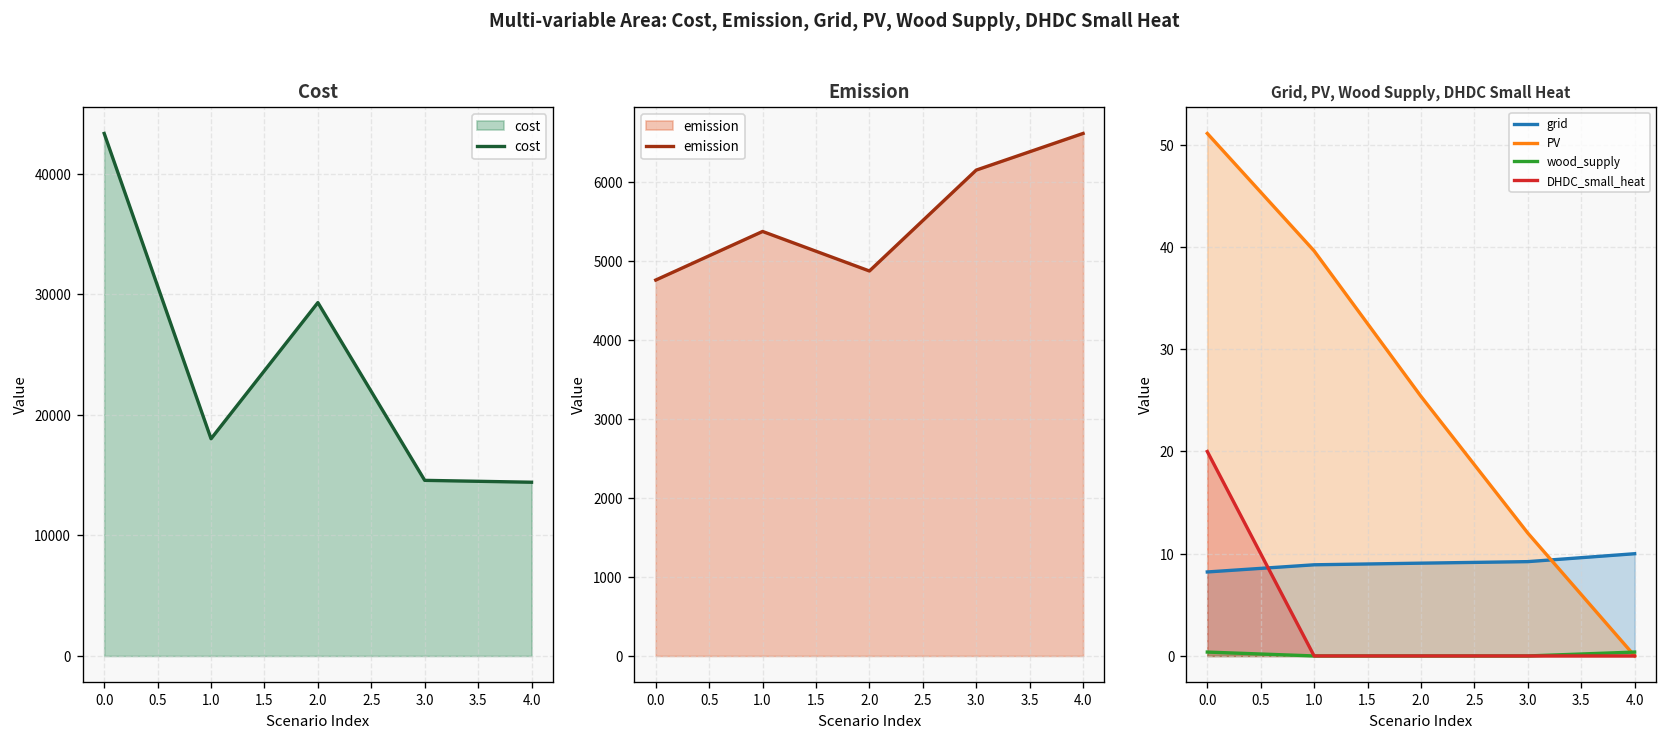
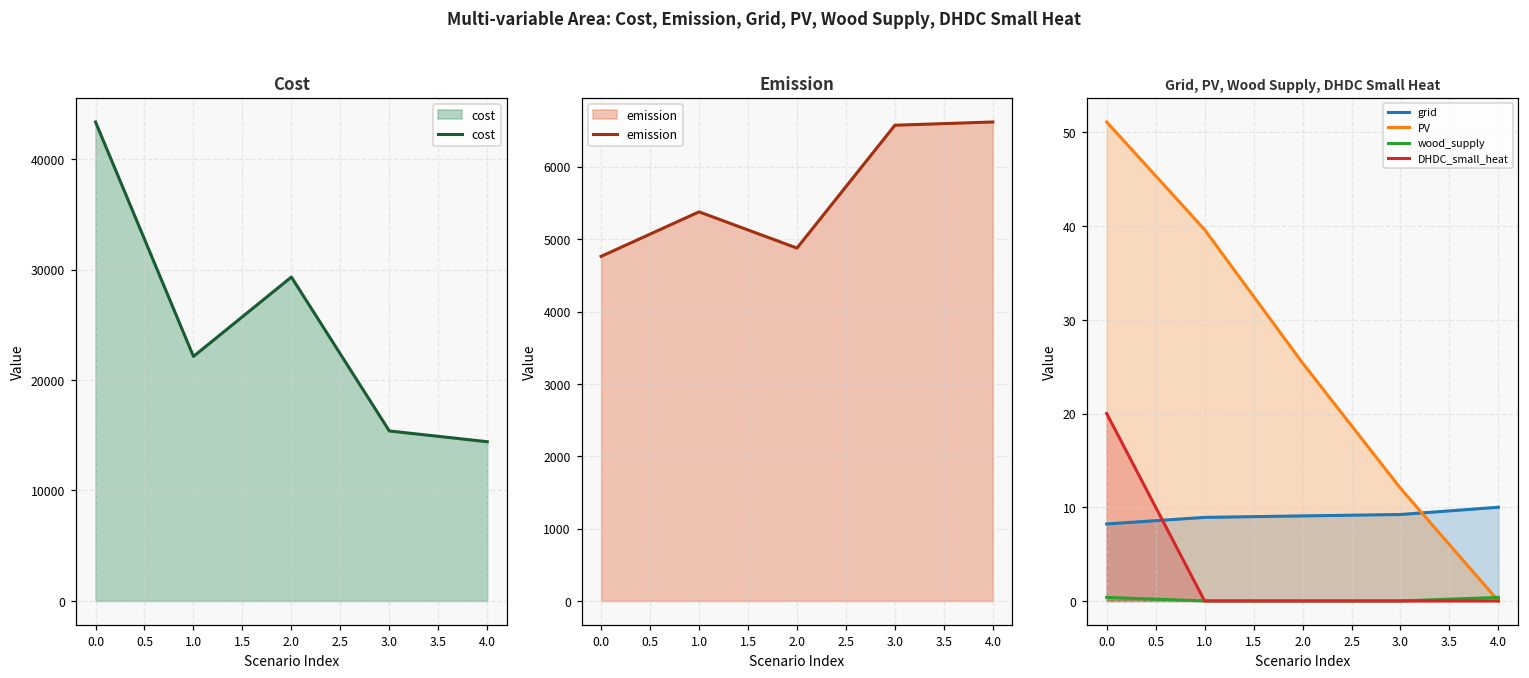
  {
    "Cost": {
      "0.0": 43400,
-     "1.0": 18000,
+     "1.0": 22100,
      "2.0": 29300,
-     "3.0": 14600,
+     "3.0": 15400,
      "4.0": 14400
    },
    "Emission": {
      "0.0": 4800,
      "1.0": 5400,
      "2.0": 4900,
-     "3.0": 6200,
+     "3.0": 6600,
      "4.0": 6600
    }
  }
